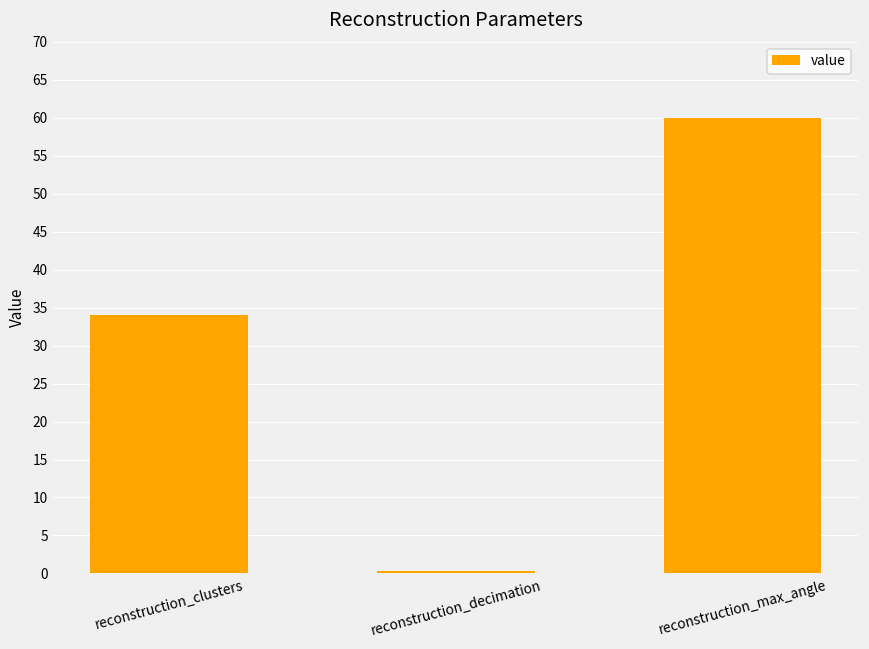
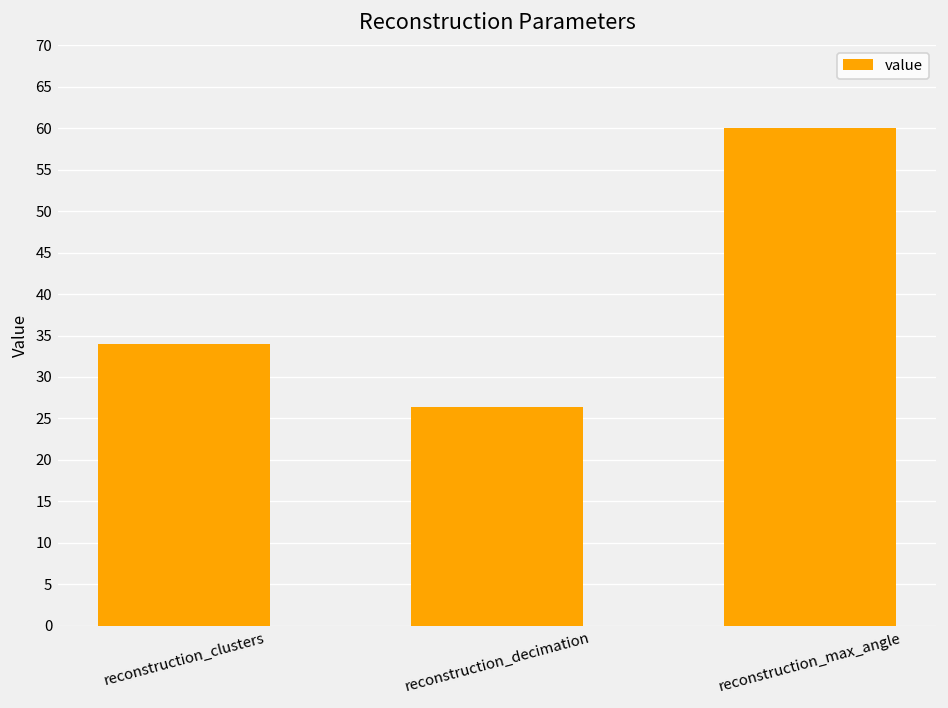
  {
    "reconstruction_clusters": 34,
-   "reconstruction_decimation": 0,
+   "reconstruction_decimation": 26,
    "reconstruction_max_angle": 60
  }
